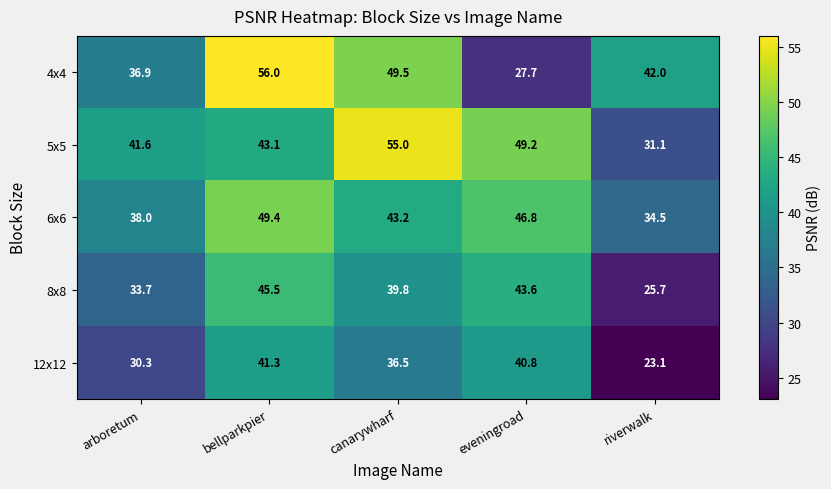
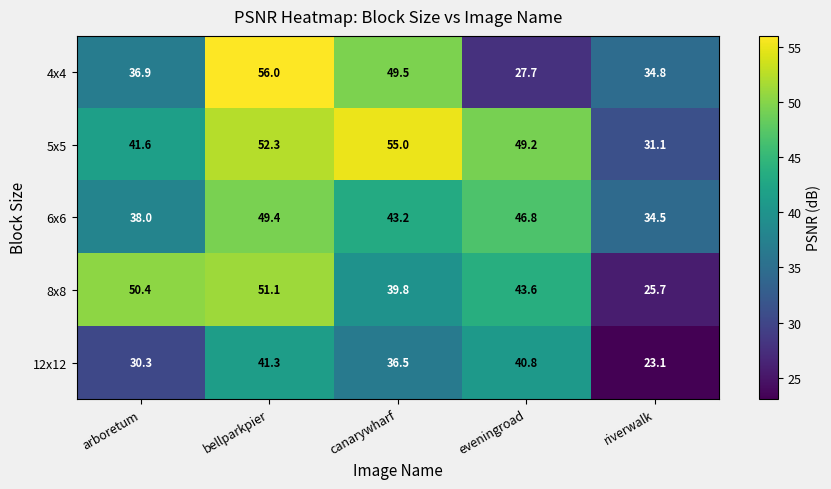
  {
    "4x4": {
      "arboretum": 36.9,
      "bellparkpier": 56.0,
      "canarywharf": 49.5,
      "eveningroad": 27.7,
-     "riverwalk": 42.0
+     "riverwalk": 34.8
    },
    "5x5": {
      "arboretum": 41.6,
-     "bellparkpier": 43.1,
+     "bellparkpier": 52.3,
      "canarywharf": 55.0,
      "eveningroad": 49.2,
      "riverwalk": 31.1
    },
    "6x6": {
      "arboretum": 38.0,
      "bellparkpier": 49.4,
      "canarywharf": 43.2,
      "eveningroad": 46.8,
      "riverwalk": 34.5
    },
    "8x8": {
-     "arboretum": 33.7,
-     "bellparkpier": 45.5,
+     "arboretum": 50.4,
+     "bellparkpier": 51.1,
      "canarywharf": 39.8,
      "eveningroad": 43.6,
      "riverwalk": 25.7
    },
    "12x12": {
      "arboretum": 30.3,
      "bellparkpier": 41.3,
      "canarywharf": 36.5,
      "eveningroad": 40.8,
      "riverwalk": 23.1
    }
  }
